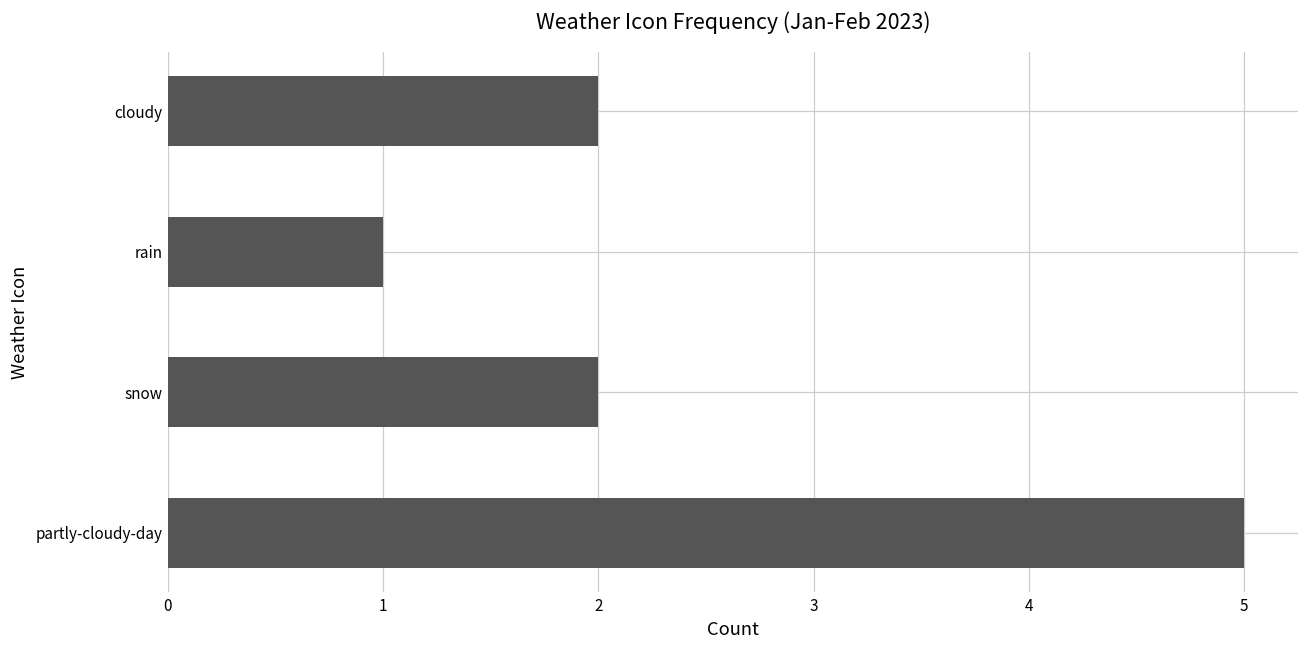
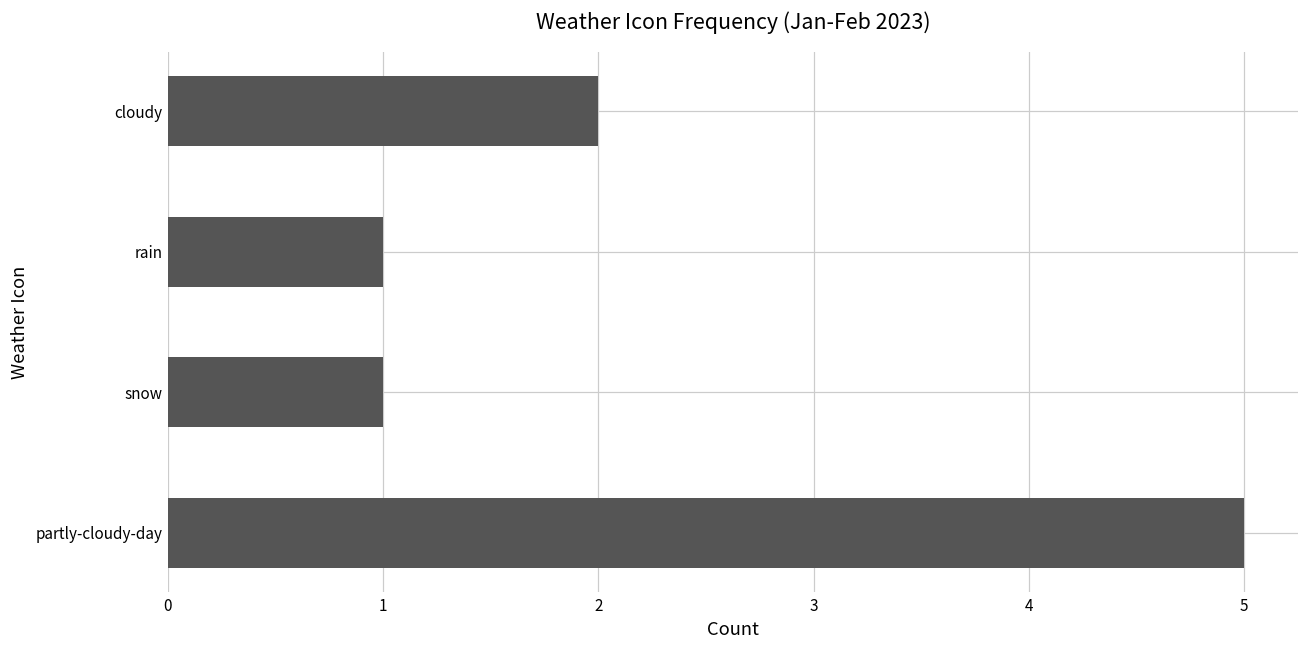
  {
    "cloudy": 2,
    "rain": 1,
-   "snow": 2,
+   "snow": 1,
    "partly-cloudy-day": 5
  }
